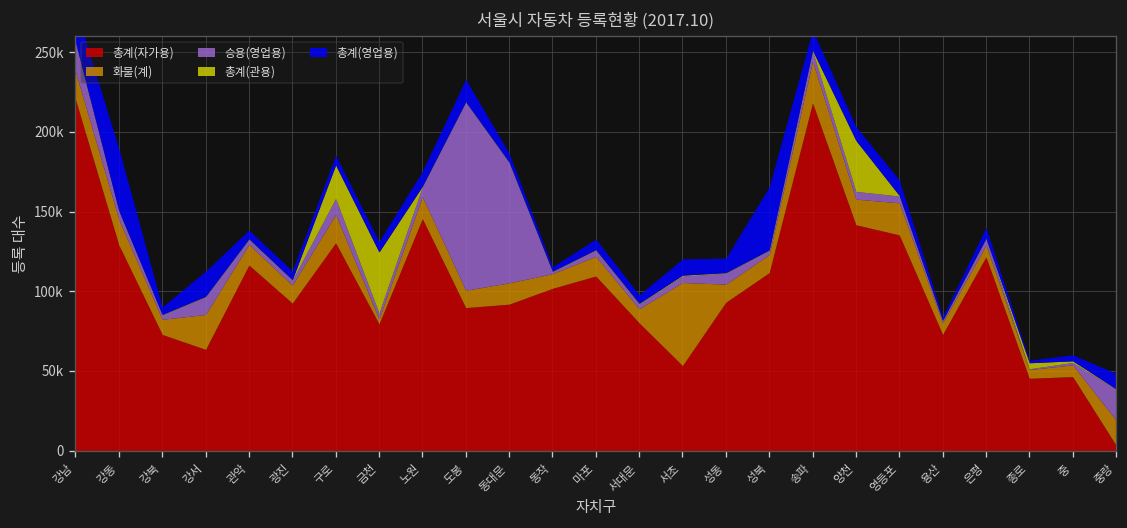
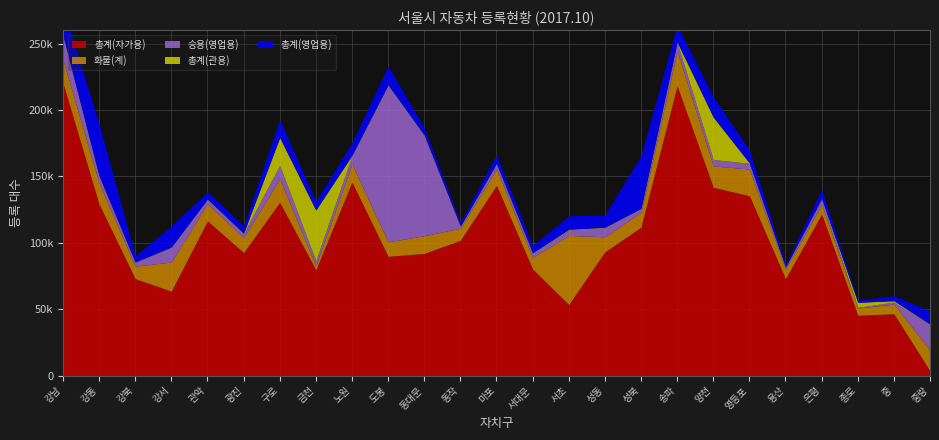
  {
    "총계(자가용)": {
      "강남": 220000,
      "강동": 129000,
      "강북": 73000,
      "강서": 64000,
      "관악": 116000,
      "광진": 93000,
      "구로": 130000,
      "금천": 80000,
      "노원": 146000,
      "도봉": 90000,
      "동대문": 92000,
      "동작": 102000,
-     "마포": 110000,
+     "마포": 143000,
      "서대문": 80000,
      "서초": 53000,
      "성동": 93000,
      "성북": 112000,
      "송파": 218000,
      "양천": 142000,
      "영등포": 135000,
      "용산": 73000,
      "은평": 122000,
      "종로": 45000,
      "중": 46000,
      "중랑": 3000
    },
    "화물(계)": {
      "강남": 17000,
      "강동": 16000,
      "강북": 9000,
      "강서": 22000,
      "관악": 13000,
      "광진": 11000,
      "구로": 18000,
      "금천": 3000,
      "노원": 14000,
      "도봉": 11000,
      "동대문": 13000,
      "마포": 12000,
      "서대문": 9000,
      "서초": 52000,
      "성동": 11000,
      "성북": 11000,
      "송파": 26000,
      "양천": 16000,
      "영등포": 20000,
      "은평": 7000,
      "중랑": 16000
    },
    "승용(영업용)": {
      "구로": 10000,
      "금천": 4000,
      "양천": 5000
    },
    "총계(관용)": {
      "구로": 21000,
      "금천": 38000,
      "양천": 32000
    },
    "총계(영업용)": {
      "강동": 39000,
      "강북": 5000,
      "강서": 16000,
      "관악": 6000,
      "광진": 6000,
-     "구로": 6000,
+     "구로": 14000,
      "금천": 7000,
      "노원": 9000,
      "도봉": 14000,
      "동대문": 5000,
      "동작": 3000,
      "마포": 7000,
      "서대문": 5000,
      "서초": 10000,
      "성동": 9000,
      "성북": 40000,
-     "양천": 9000,
+     "양천": 15000,
      "영등포": 10000,
      "용산": 2000,
      "은평": 7000,
      "중": 4000,
      "중랑": 10000
    }
  }
